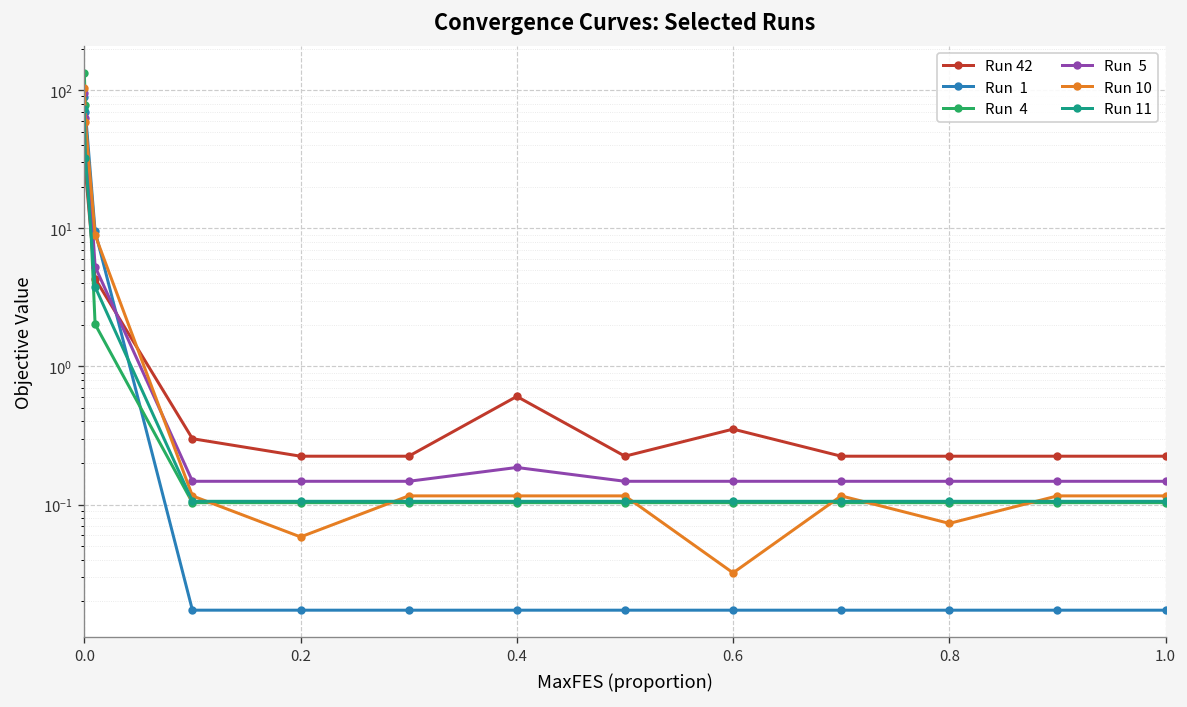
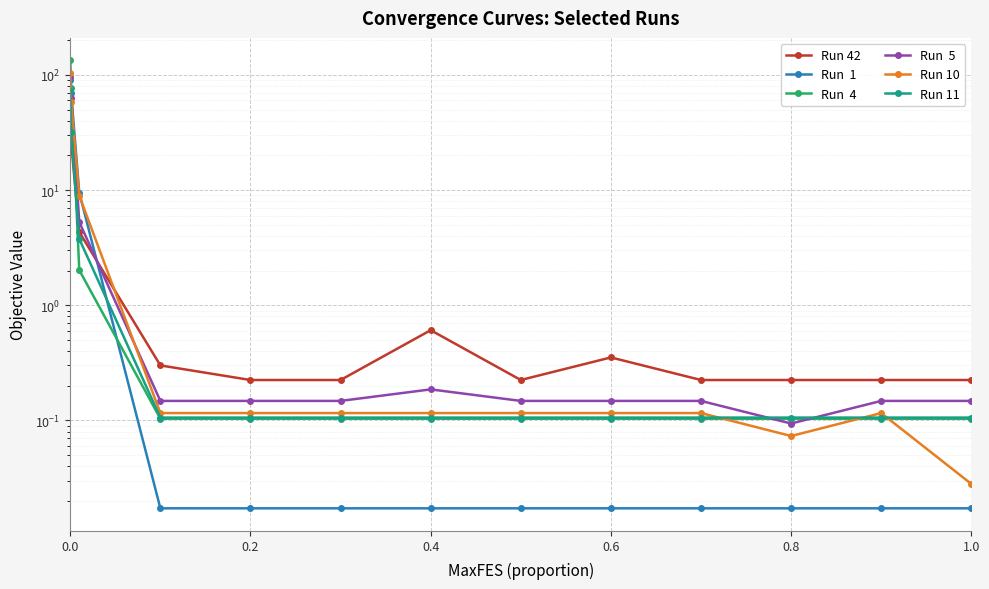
  {
    "Run 42": {
      "0.2": 0.22,
      "0.4": 0.6,
      "0.6": 0.35,
      "0.8": 0.22,
      "1.0": 0.22
    },
    "Run 1": {
      "0.0": 90,
      "0.2": 0.017,
      "0.4": 0.017,
      "0.6": 0.017,
      "0.8": 0.017,
      "1.0": 0.017
    },
    "Run 5": {
      "0.0": 100,
      "0.2": 0.15,
      "0.4": 0.19,
      "0.6": 0.15,
-     "0.8": 0.15,
+     "0.8": 0.09,
      "1.0": 0.15
    },
    "Run 10": {
      "0.0": 100,
-     "0.2": 0.06,
+     "0.2": 0.12,
      "0.4": 0.12,
-     "0.6": 0.032,
+     "0.6": 0.12,
      "0.8": 0.07,
-     "1.0": 0.12
+     "1.0": 0.028
    }
  }
